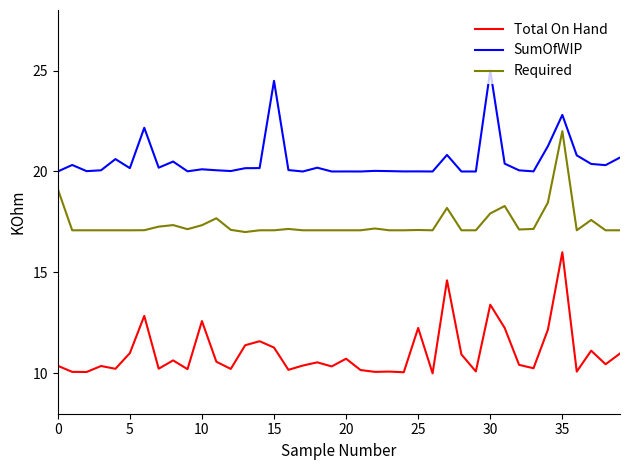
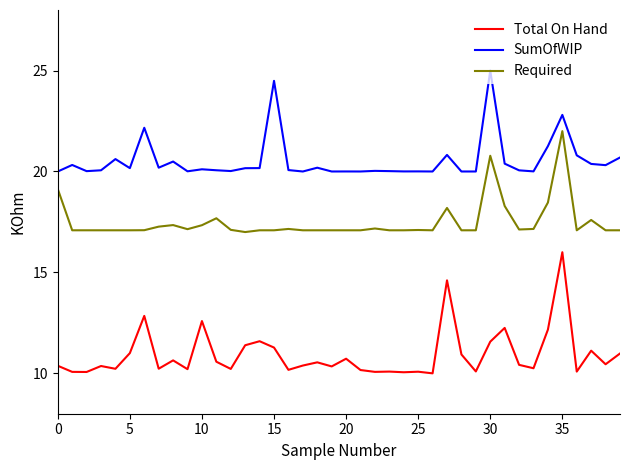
  {
    "Total On Hand": {
      "0": 10.4,
      "5": 11.0,
      "10": 12.6,
      "15": 11.3,
      "20": 10.7,
-     "25": 12.2,
-     "30": 13.4,
+     "25": 10.1,
+     "30": 11.6,
      "35": 16.0
    },
    "SumOfWIP": {
      "0": 20.0,
      "5": 20.2,
      "10": 20.1,
      "15": 24.5,
      "20": 20.0,
      "25": 20.0,
      "35": 22.8
    },
    "Required": {
      "0": 19.1,
      "5": 17.1,
      "10": 17.3,
      "15": 17.1,
      "20": 17.1,
      "25": 17.1,
-     "30": 17.9,
+     "30": 20.8,
      "35": 22.0
    }
  }
